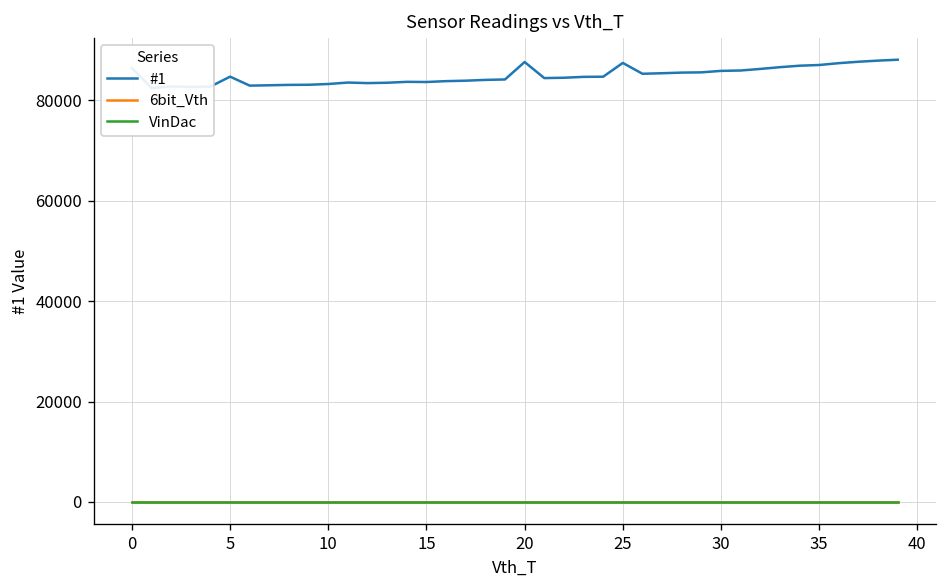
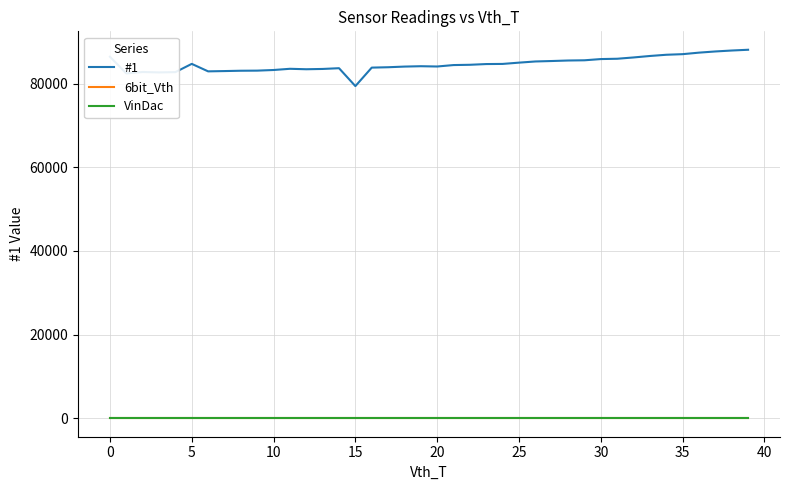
  {
    "#1": {
      "5": 85000,
      "10": 83000,
-     "15": 84000,
-     "20": 88000,
-     "25": 87000,
+     "15": 79000,
+     "20": 84000,
+     "25": 85000,
      "30": 86000,
      "35": 87000
    },
    "VinDac": {
      "0": 0,
      "5": 0,
      "10": 0,
      "15": 0,
      "20": 0,
      "25": 0,
      "30": 0,
      "35": 0
    }
  }
